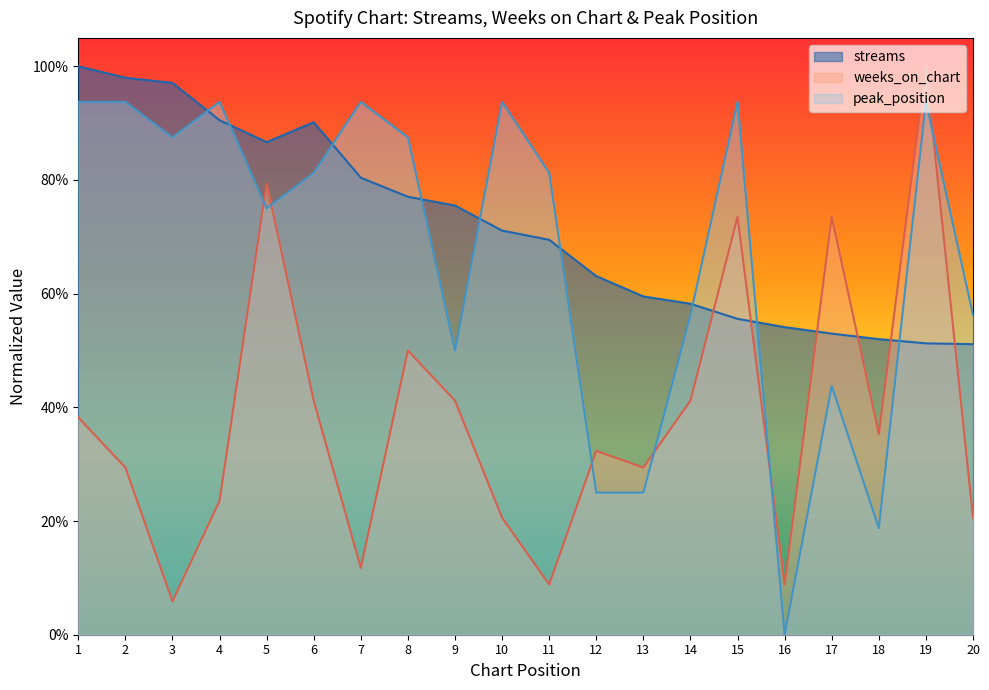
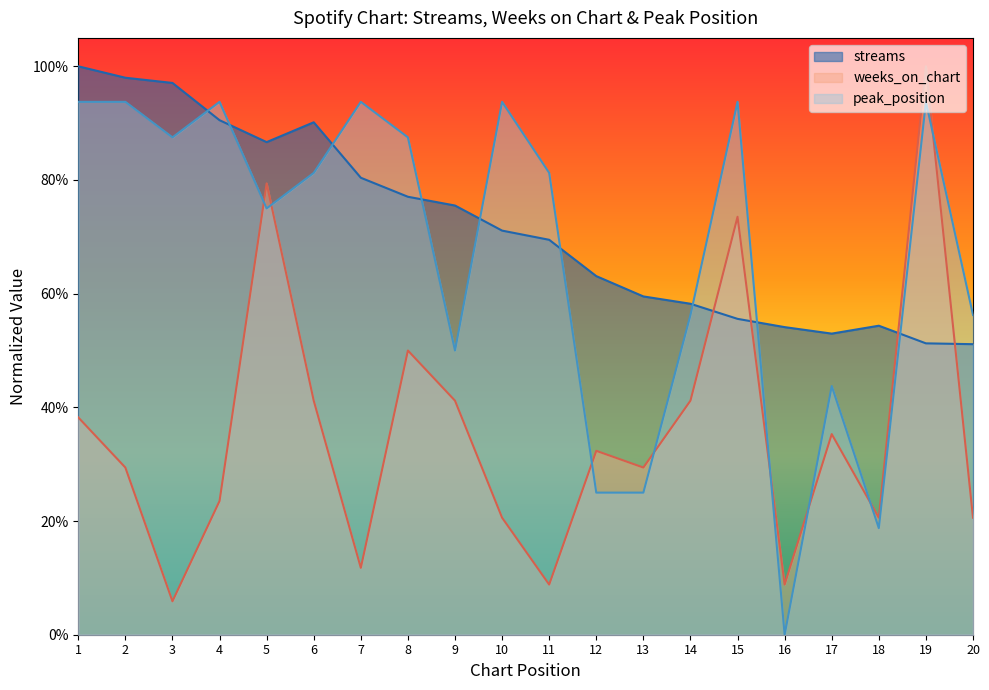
  {
    "streams": {
      "1": "100%",
      "2": "98%",
      "3": "97%",
      "4": "91%",
      "5": "87%",
      "6": "90%",
      "7": "80%",
      "8": "77%",
      "9": "76%",
      "10": "71%",
      "11": "69%",
      "12": "63%",
      "13": "60%",
      "14": "58%",
      "15": "56%",
      "16": "54%",
      "17": "53%",
-     "18": "52%",
+     "18": "54%",
      "19": "51%",
      "20": "51%"
    },
    "weeks_on_chart": {
      "1": "38%",
      "2": "29%",
      "3": "6%",
      "4": "24%",
      "5": "79%",
      "6": "41%",
      "7": "12%",
      "8": "50%",
      "9": "41%",
      "10": "21%",
      "11": "9%",
      "12": "32%",
      "13": "29%",
      "14": "41%",
      "15": "74%",
      "16": "9%",
-     "17": "74%",
-     "18": "35%",
+     "17": "35%",
+     "18": "21%",
      "20": "21%"
    },
    "peak_position": {
      "1": "94%",
      "2": "94%",
      "3": "88%",
      "4": "94%",
      "5": "75%",
      "6": "81%",
      "7": "94%",
      "8": "88%",
      "9": "50%",
      "10": "94%",
      "11": "81%",
      "12": "25%",
      "13": "25%",
      "14": "56%",
      "15": "94%",
      "16": "0%",
      "17": "44%",
      "18": "19%",
      "20": "56%"
    }
  }
